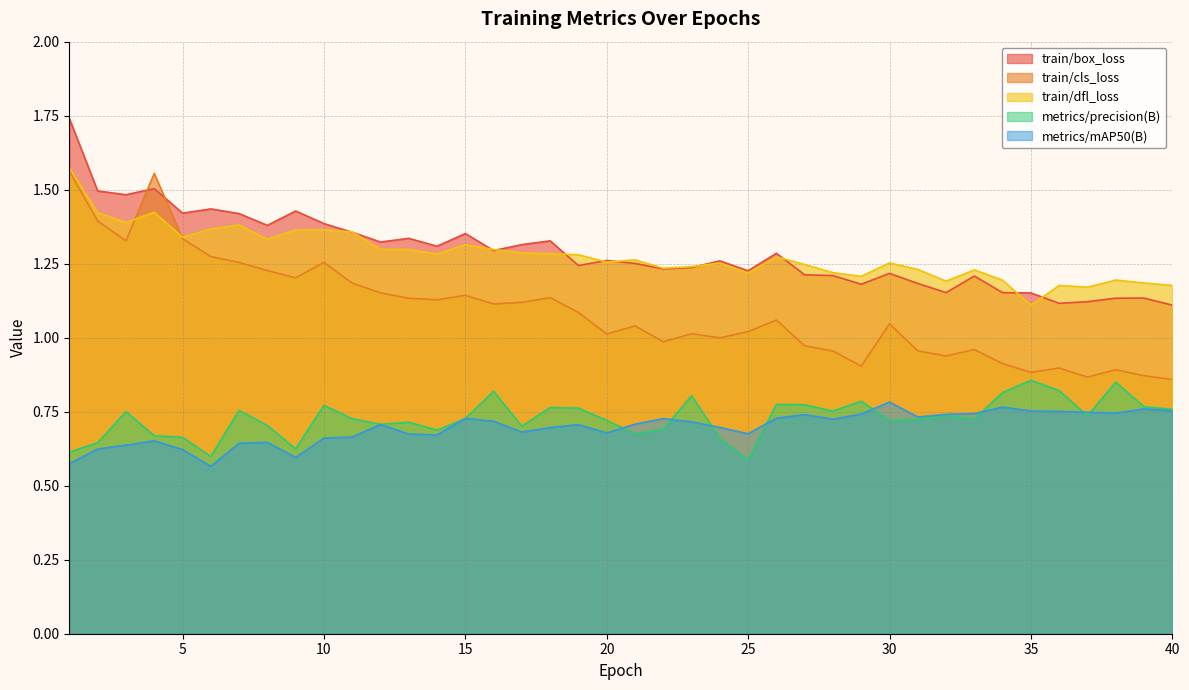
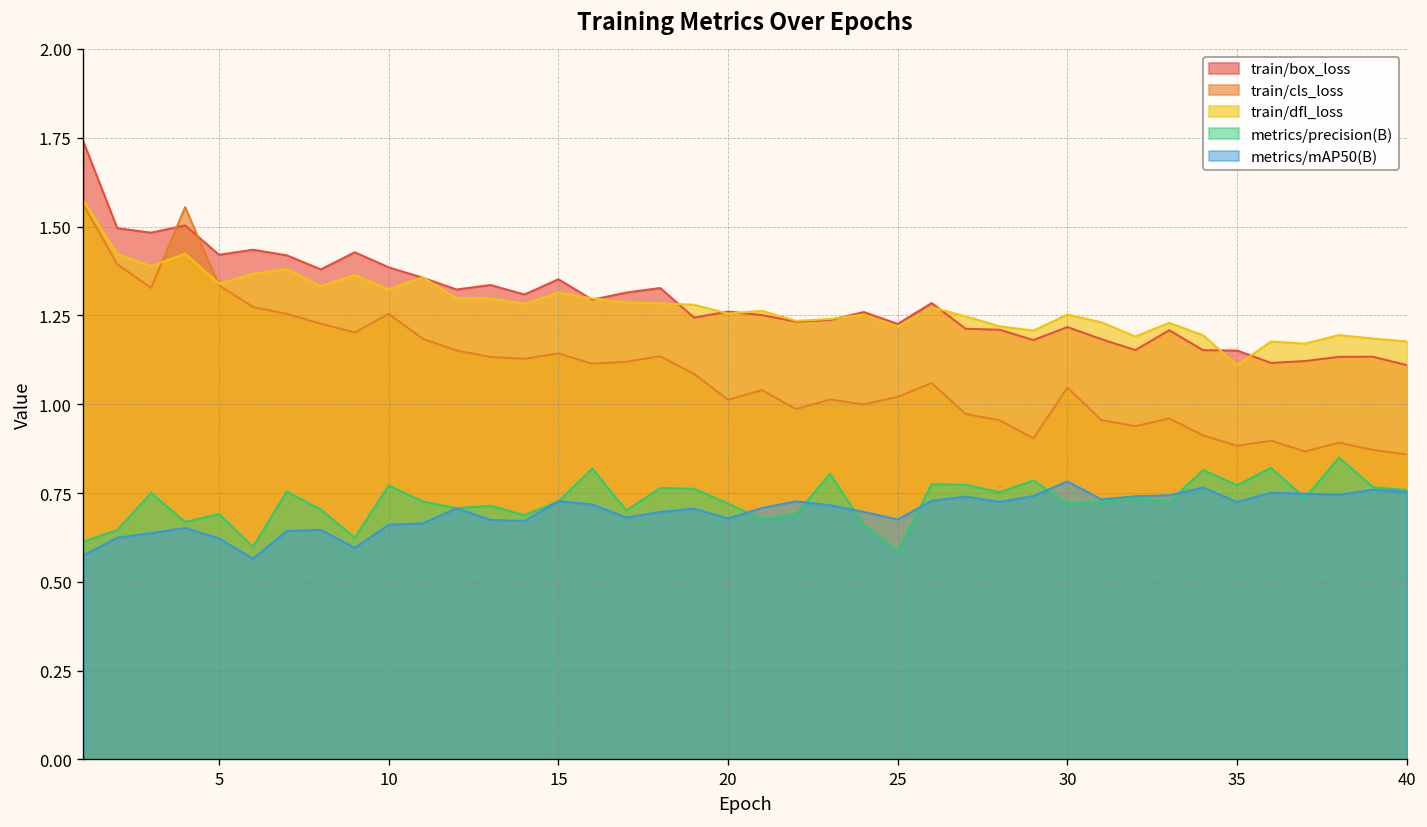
  {
    "train/dfl_loss": {
-     "10": 1.36,
+     "10": 1.32,
      "15": 1.31,
      "30": 1.25,
      "35": 1.11,
      "40": 1.18
    },
    "metrics/precision(B)": {
-     "5": 0.66,
+     "5": 0.69,
      "10": 0.77,
      "20": 0.72,
      "25": 0.59,
      "30": 0.72,
-     "35": 0.86
+     "35": 0.77
    },
    "metrics/mAP50(B)": {
      "5": 0.62,
      "10": 0.66,
      "20": 0.68,
      "25": 0.68,
      "30": 0.78,
-     "35": 0.75
+     "35": 0.73
    }
  }
